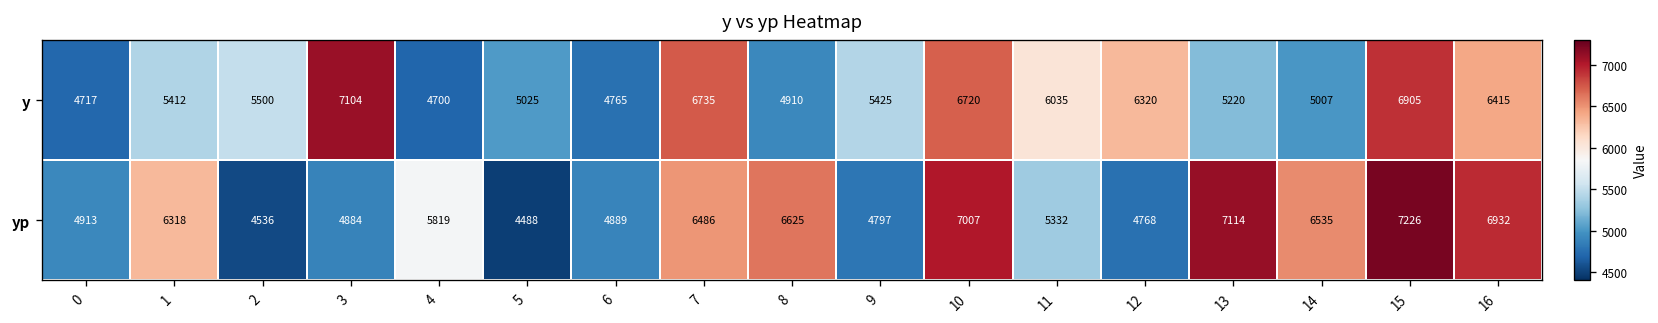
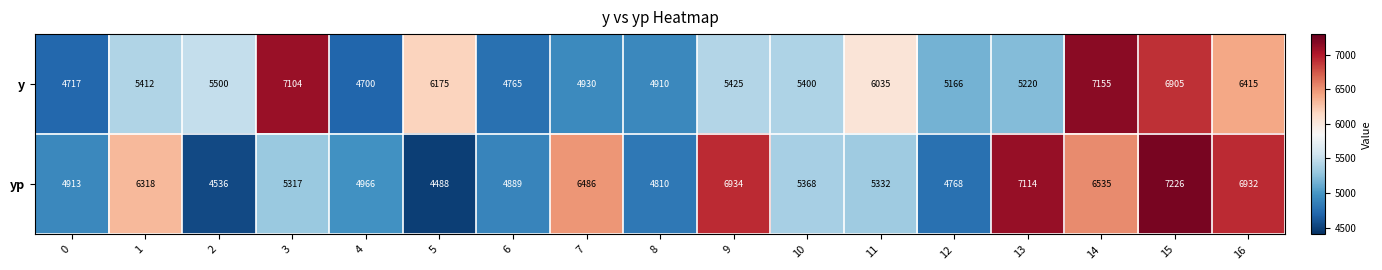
  {
    "y": {
      "0": 4717,
      "1": 5412,
      "2": 5500,
      "3": 7104,
      "4": 4700,
-     "5": 5025,
+     "5": 6175,
      "6": 4765,
-     "7": 6735,
+     "7": 4930,
      "8": 4910,
      "9": 5425,
-     "10": 6720,
+     "10": 5400,
      "11": 6035,
-     "12": 6320,
+     "12": 5166,
      "13": 5220,
-     "14": 5007,
+     "14": 7155,
      "15": 6905,
      "16": 6415
    },
    "yp": {
      "0": 4913,
      "1": 6318,
      "2": 4536,
-     "3": 4884,
-     "4": 5819,
+     "3": 5317,
+     "4": 4966,
      "5": 4488,
      "6": 4889,
      "7": 6486,
-     "8": 6625,
-     "9": 4797,
-     "10": 7007,
+     "8": 4810,
+     "9": 6934,
+     "10": 5368,
      "11": 5332,
      "12": 4768,
      "13": 7114,
      "14": 6535,
      "15": 7226,
      "16": 6932
    }
  }
